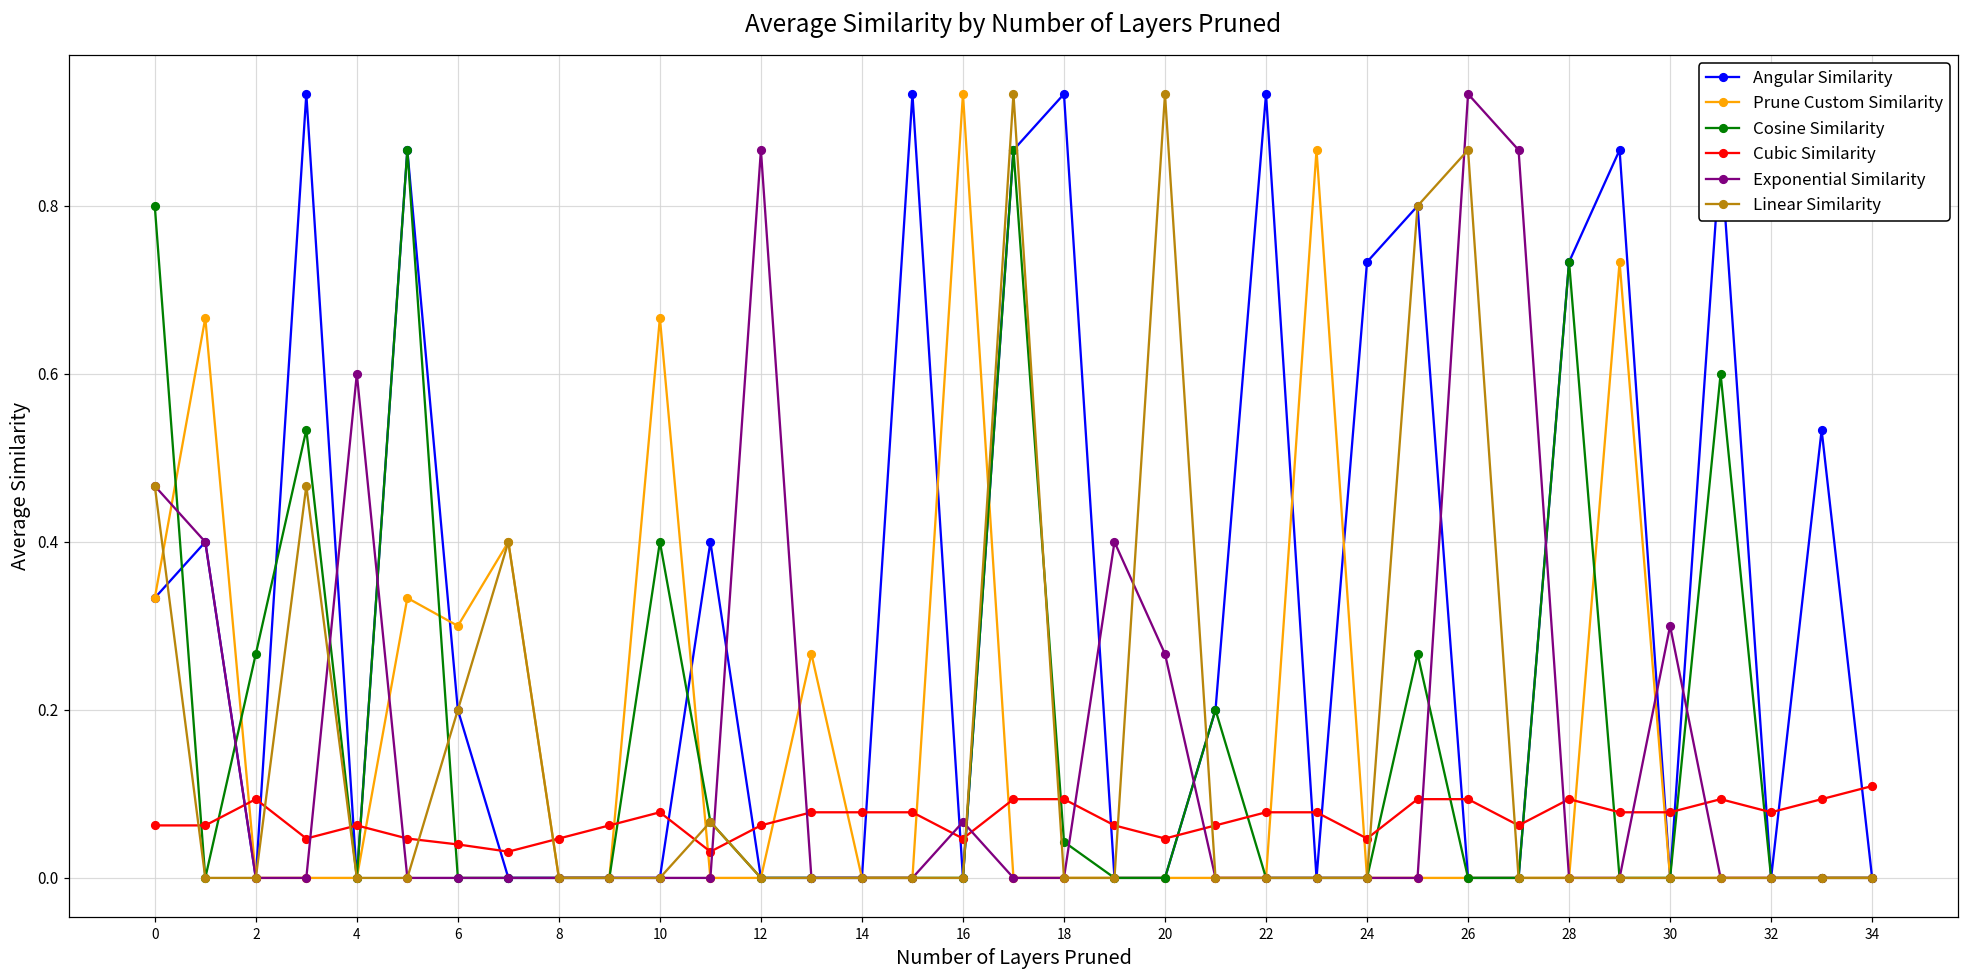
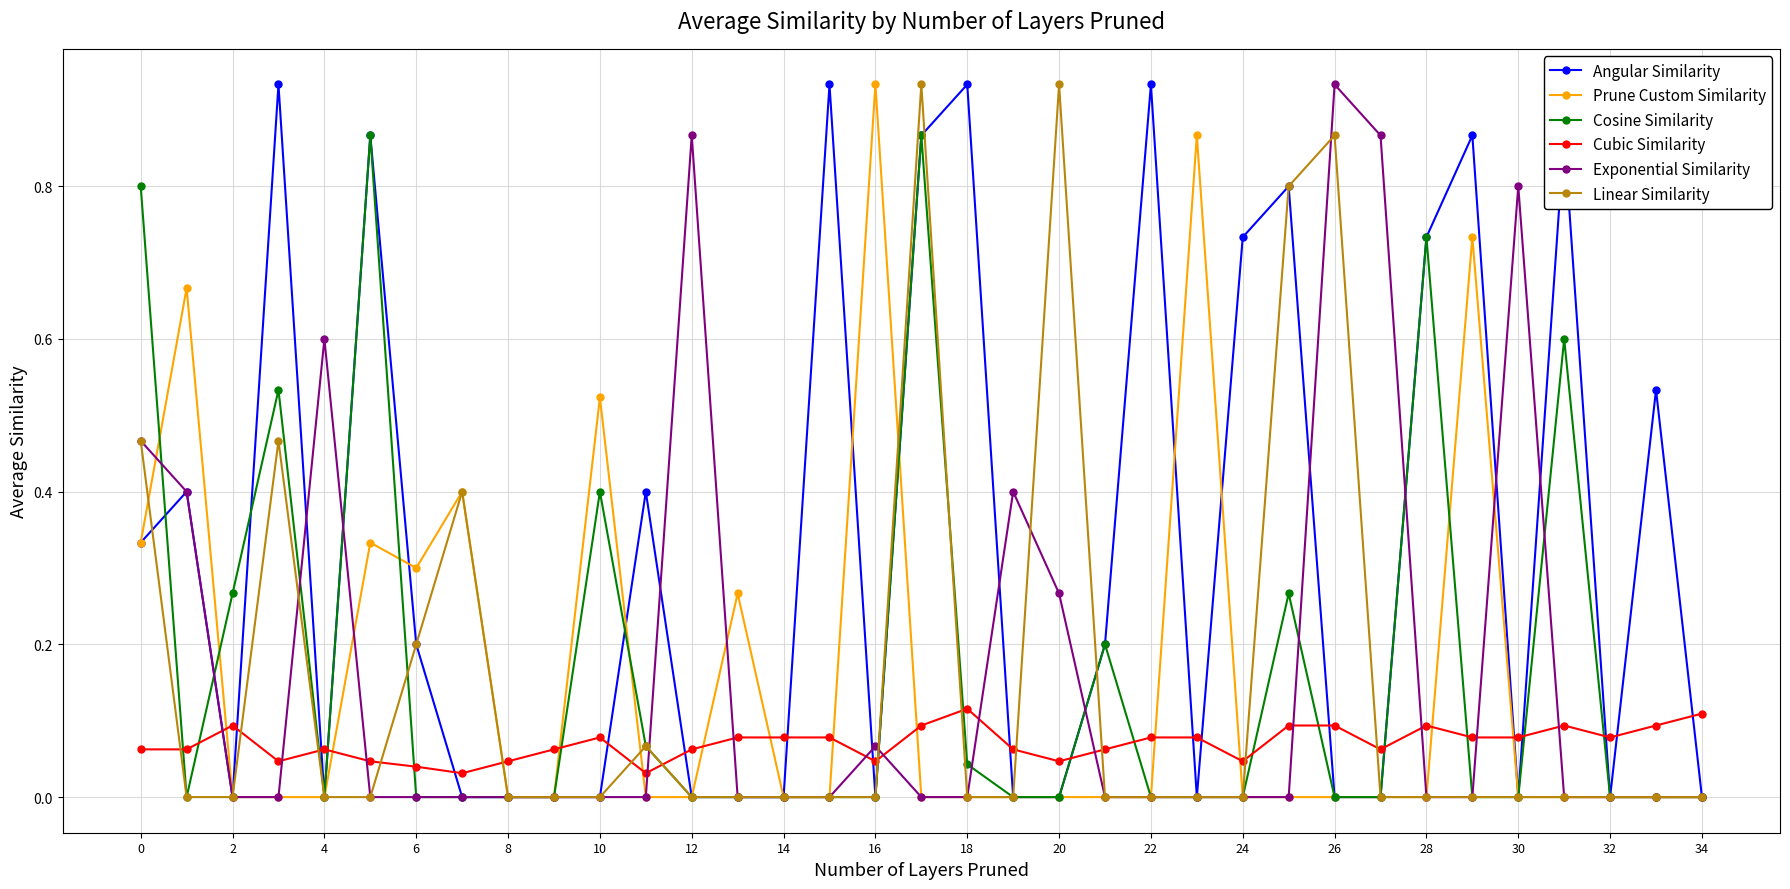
  {
    "Angular Similarity": {
      "18": 0.93,
      "22": 0.93,
      "24": 0.73
    },
    "Prune Custom Similarity": {
      "6": 0.30,
-     "10": 0.67,
+     "10": 0.52,
      "16": 0.93
    },
    "Cosine Similarity": {
      "0": 0.80,
      "2": 0.27,
      "10": 0.40,
      "18": 0.04
    },
    "Cubic Similarity": {
      "0": 0.06,
      "2": 0.09,
      "4": 0.06,
      "6": 0.04,
      "8": 0.05,
      "10": 0.08,
      "12": 0.06,
      "14": 0.08,
      "16": 0.05,
-     "18": 0.09,
+     "18": 0.12,
      "20": 0.05,
      "22": 0.08,
      "24": 0.05,
      "26": 0.09,
      "28": 0.09,
      "30": 0.08,
      "32": 0.08,
      "34": 0.11
    },
    "Exponential Similarity": {
      "4": 0.6,
      "12": 0.87,
      "16": 0.07,
      "20": 0.27,
      "26": 0.93,
-     "30": 0.3
+     "30": 0.8
    },
    "Linear Similarity": {
      "20": 0.93,
      "26": 0.87
    }
  }
